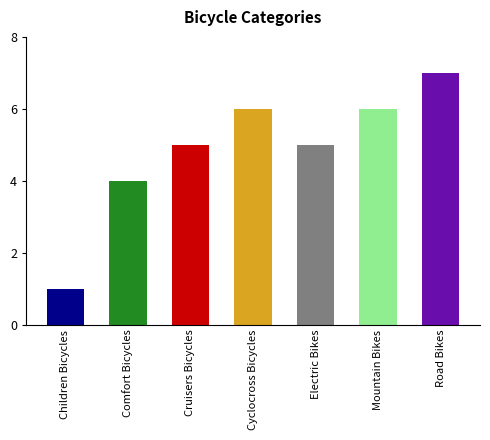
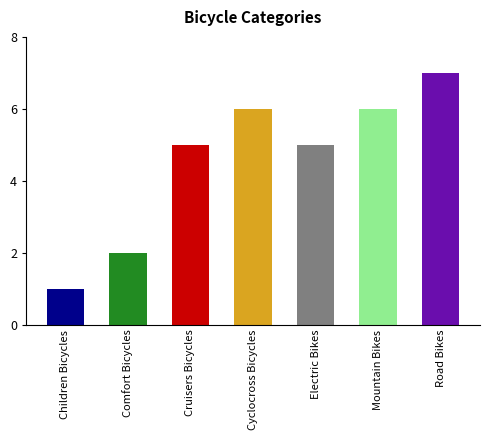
  {
    "Children Bicycles": 1,
-   "Comfort Bicycles": 4,
+   "Comfort Bicycles": 2,
    "Cruisers Bicycles": 5,
    "Cyclocross Bicycles": 6,
    "Electric Bikes": 5,
    "Mountain Bikes": 6,
    "Road Bikes": 7
  }
